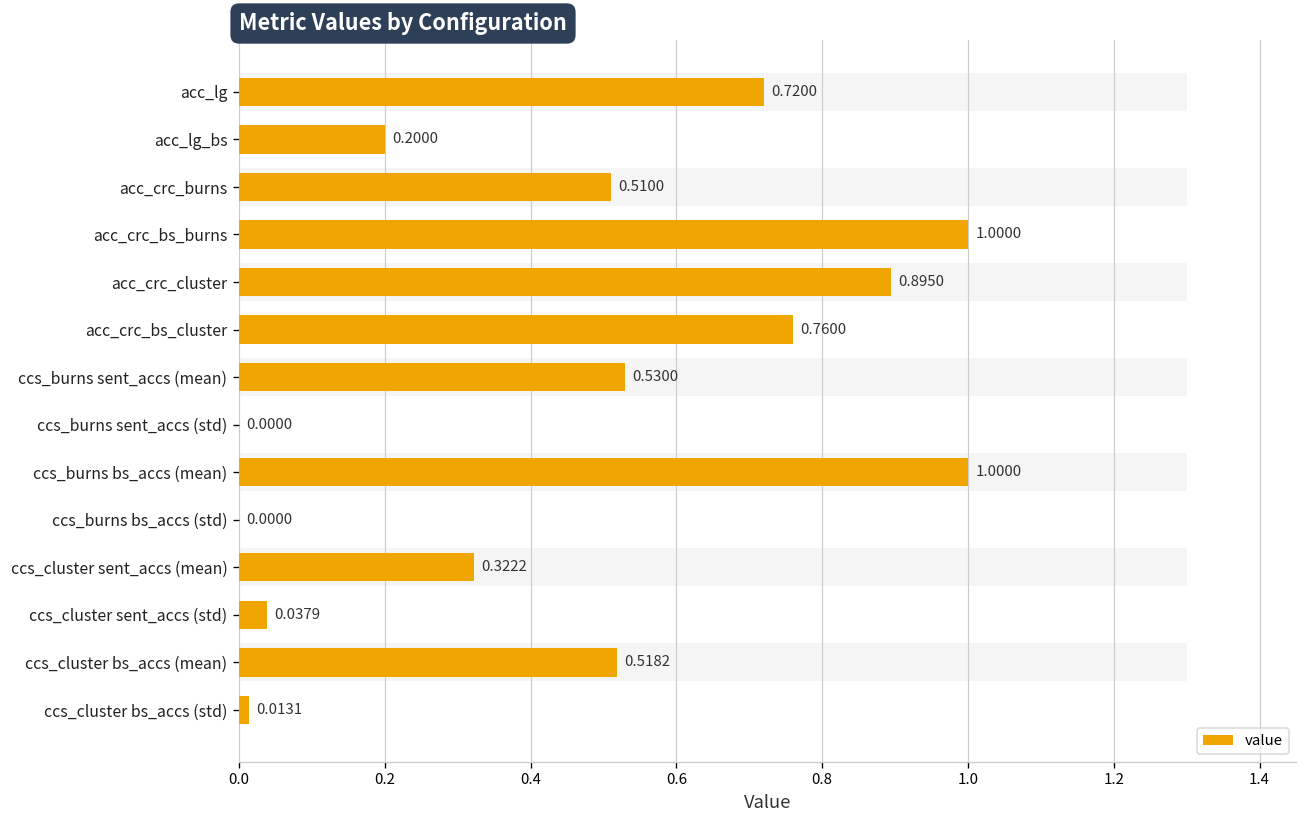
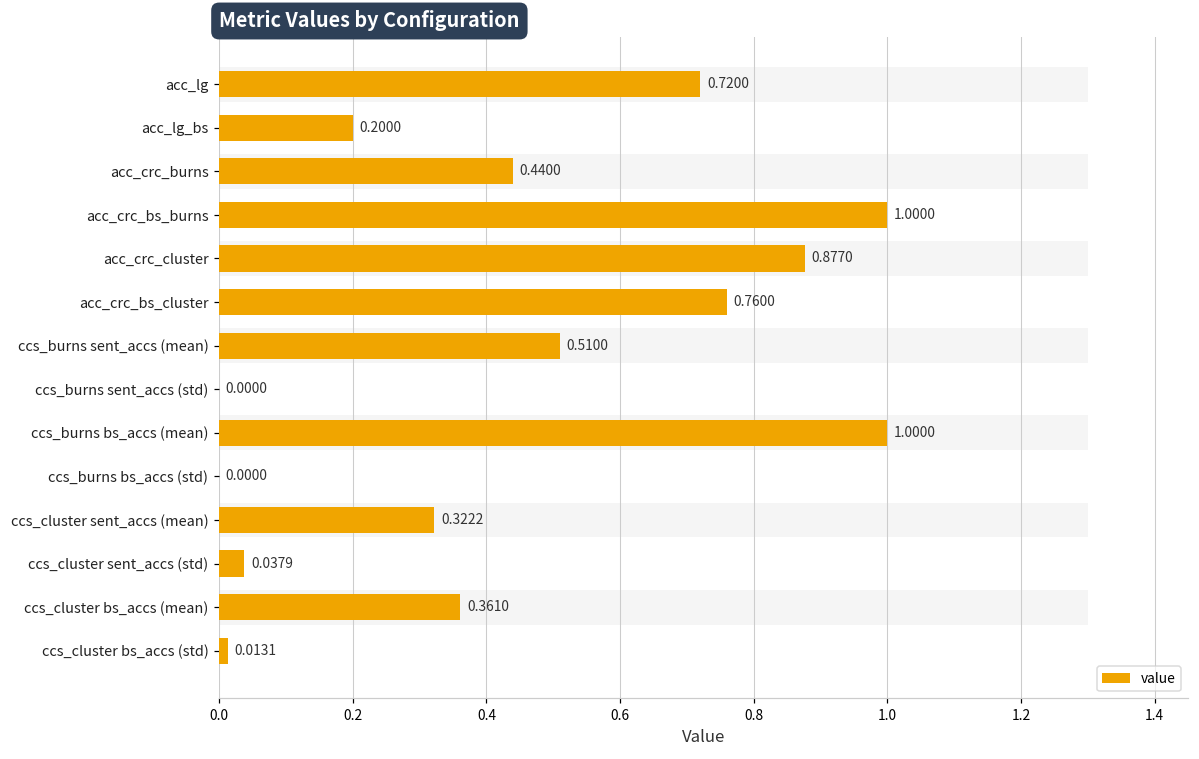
  {
    "value": {
-     "acc_crc_burns": 0.5100,
-     "acc_crc_cluster": 0.8950,
-     "ccs_burns sent_accs (mean)": 0.5300,
+     "acc_crc_burns": 0.4400,
+     "acc_crc_cluster": 0.8770,
+     "ccs_burns sent_accs (mean)": 0.5100,
      "ccs_burns sent_accs (std)": 0.0000,
      "ccs_burns bs_accs (std)": 0.0000,
-     "ccs_cluster bs_accs (mean)": 0.5182
+     "ccs_cluster bs_accs (mean)": 0.3610
    }
  }
